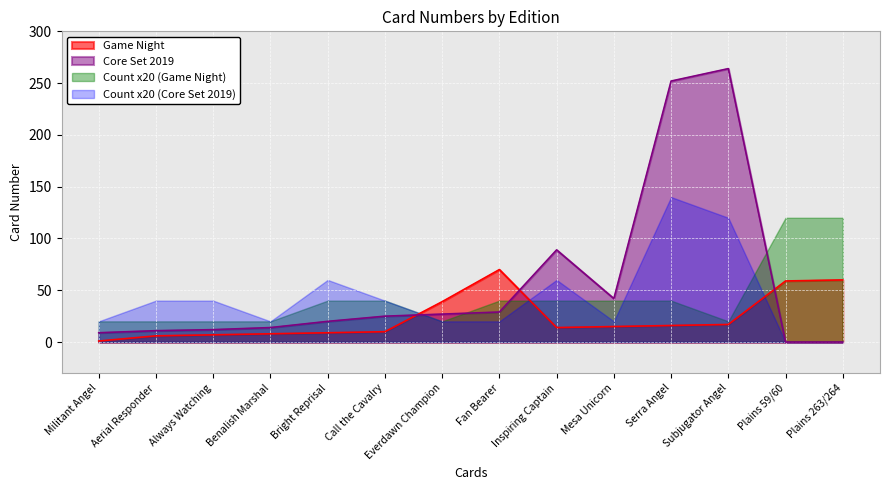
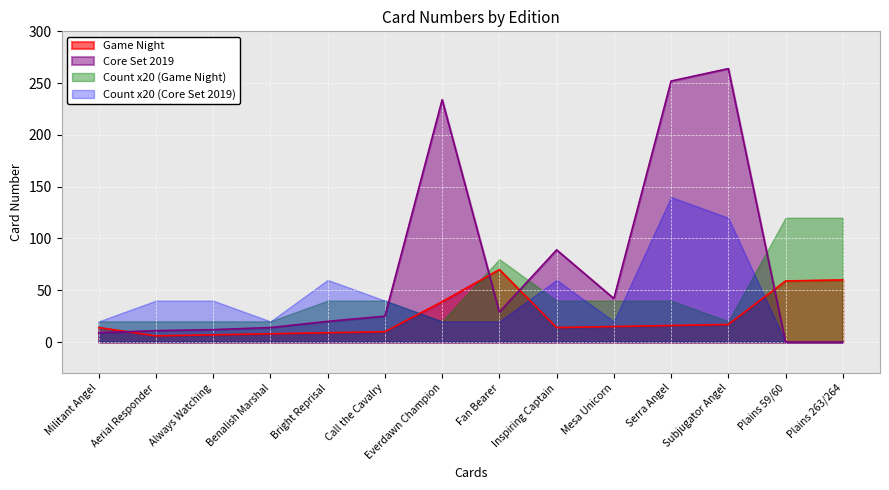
  {
    "Game Night": {
-     "Militant Angel": 1,
+     "Militant Angel": 14,
      "Aerial Responder": 6,
      "Always Watching": 7,
      "Benalish Marshal": 8,
      "Bright Reprisal": 9,
      "Call the Cavalry": 10,
      "Everdawn Champion": 39,
      "Fan Bearer": 70,
      "Inspiring Captain": 14,
      "Mesa Unicorn": 15,
      "Serra Angel": 16,
      "Subjugator Angel": 17,
      "Plains 59/60": 59,
      "Plains 263/264": 60
    },
    "Core Set 2019": {
      "Militant Angel": 9,
      "Aerial Responder": 11,
      "Always Watching": 12,
      "Benalish Marshal": 14,
      "Bright Reprisal": 20,
      "Call the Cavalry": 25,
-     "Everdawn Champion": 27,
+     "Everdawn Champion": 234,
      "Fan Bearer": 29,
      "Inspiring Captain": 89,
      "Serra Angel": 252,
      "Subjugator Angel": 264
    },
    "Count x20 (Game Night)": {
      "Aerial Responder": 20,
      "Always Watching": 20,
      "Bright Reprisal": 40,
-     "Fan Bearer": 40,
+     "Fan Bearer": 80,
      "Inspiring Captain": 40,
      "Serra Angel": 40,
      "Subjugator Angel": 20,
      "Plains 59/60": 120,
      "Plains 263/264": 120
    },
    "Count x20 (Core Set 2019)": {
      "Aerial Responder": 40,
      "Always Watching": 40,
      "Bright Reprisal": 60,
      "Fan Bearer": 20,
      "Inspiring Captain": 60,
      "Mesa Unicorn": 20,
      "Serra Angel": 140,
      "Subjugator Angel": 120
    }
  }
